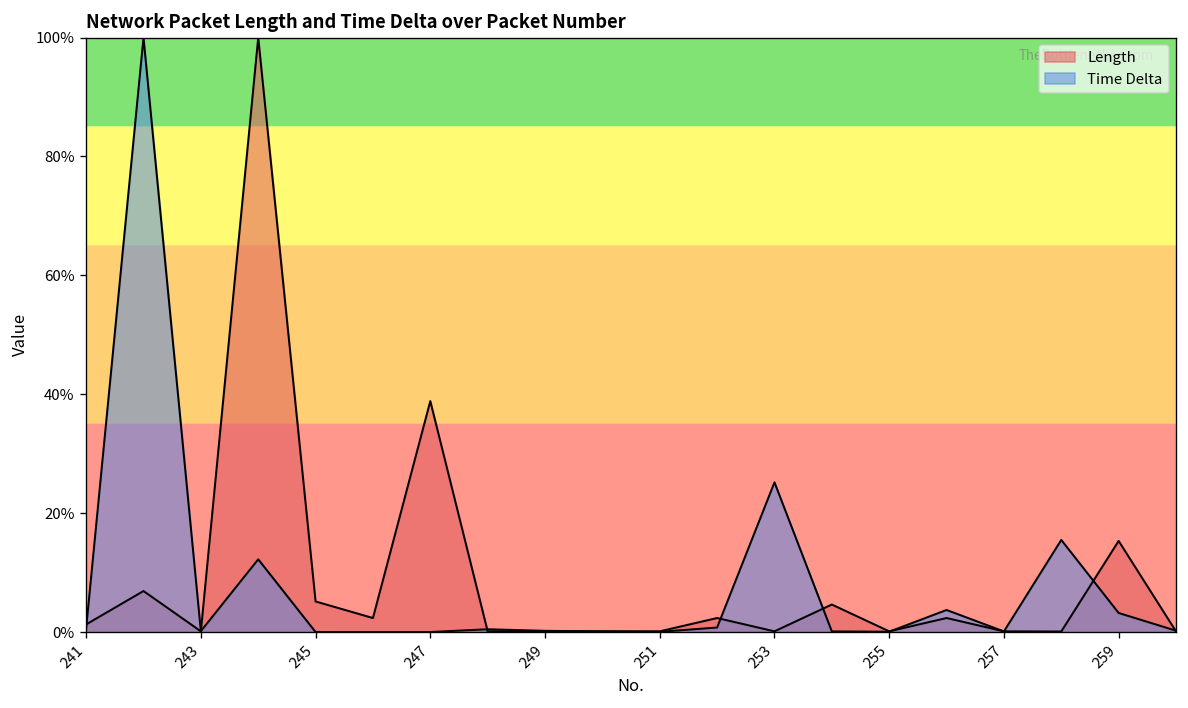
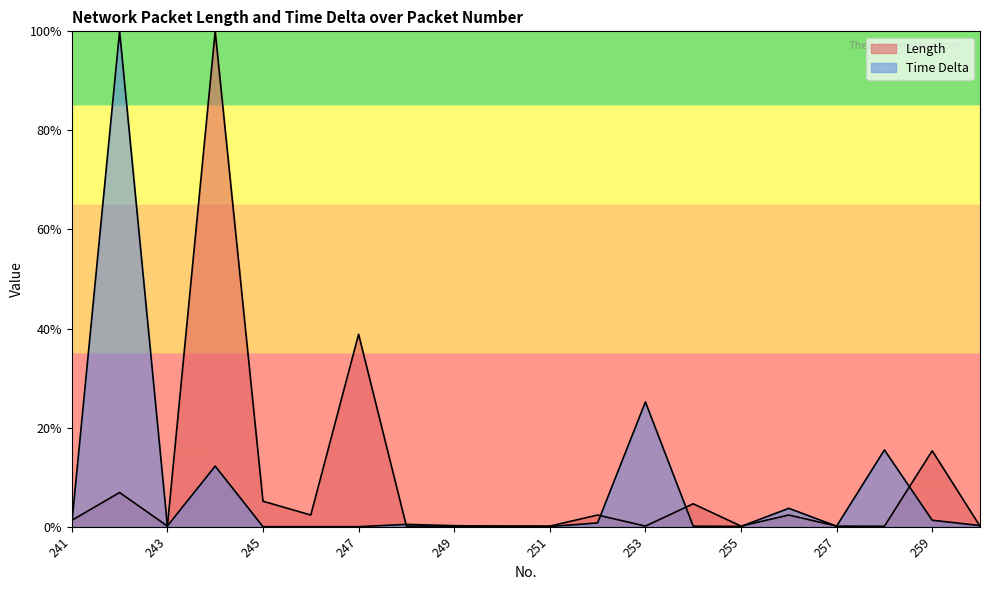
  {
    "Length": {
      "241": "1%",
      "245": "5%",
      "247": "39%",
      "253": "0%",
      "259": "15%"
    },
    "Time Delta": {
      "241": "1%",
      "245": "0%",
      "247": "0%",
      "253": "25%",
-     "259": "3%"
+     "259": "1%"
    }
  }
